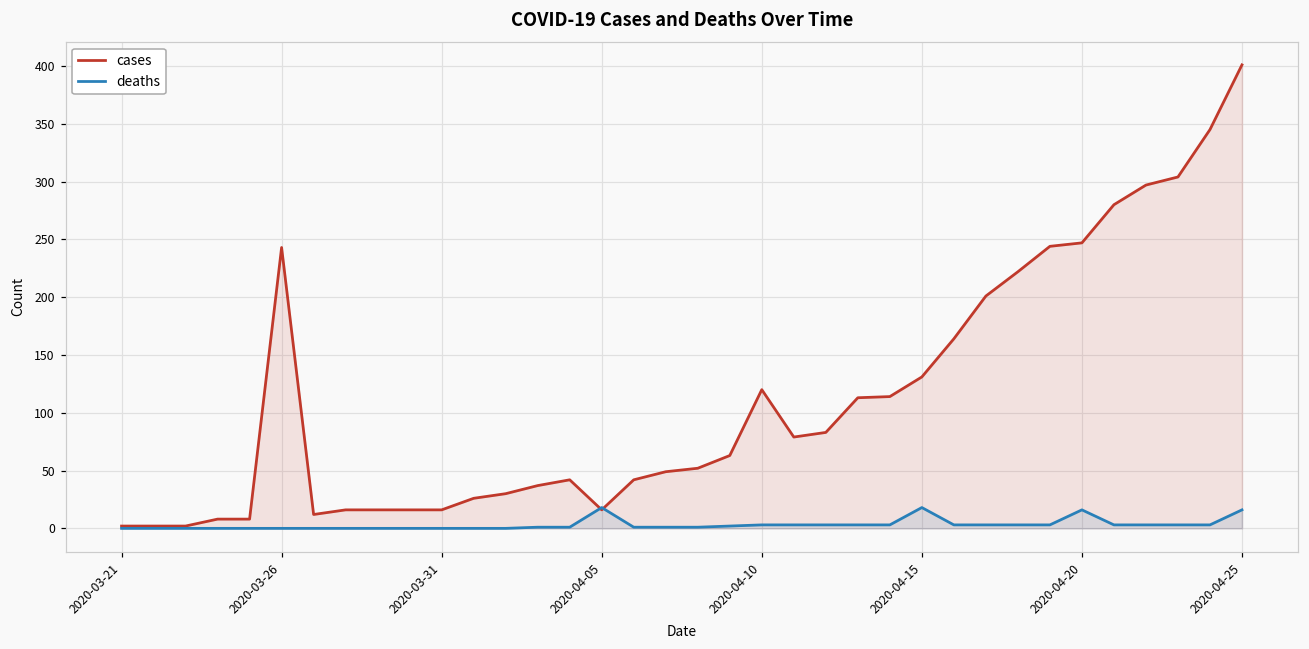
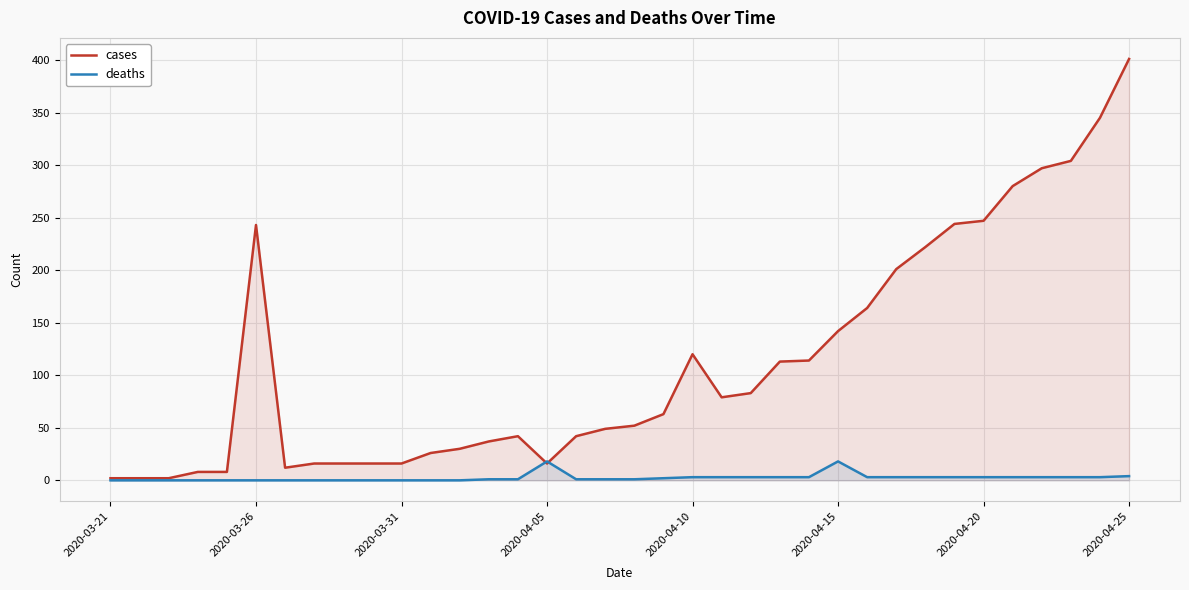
  {
    "cases": {
      "2020-03-26": 243,
      "2020-03-31": 16,
      "2020-04-10": 120,
-     "2020-04-15": 131,
+     "2020-04-15": 142,
      "2020-04-20": 247,
      "2020-04-25": 401
    },
    "deaths": {
      "2020-03-26": 0,
      "2020-03-31": 0,
      "2020-04-10": 3,
      "2020-04-15": 18,
-     "2020-04-20": 16,
-     "2020-04-25": 16
+     "2020-04-20": 3,
+     "2020-04-25": 4
    }
  }
